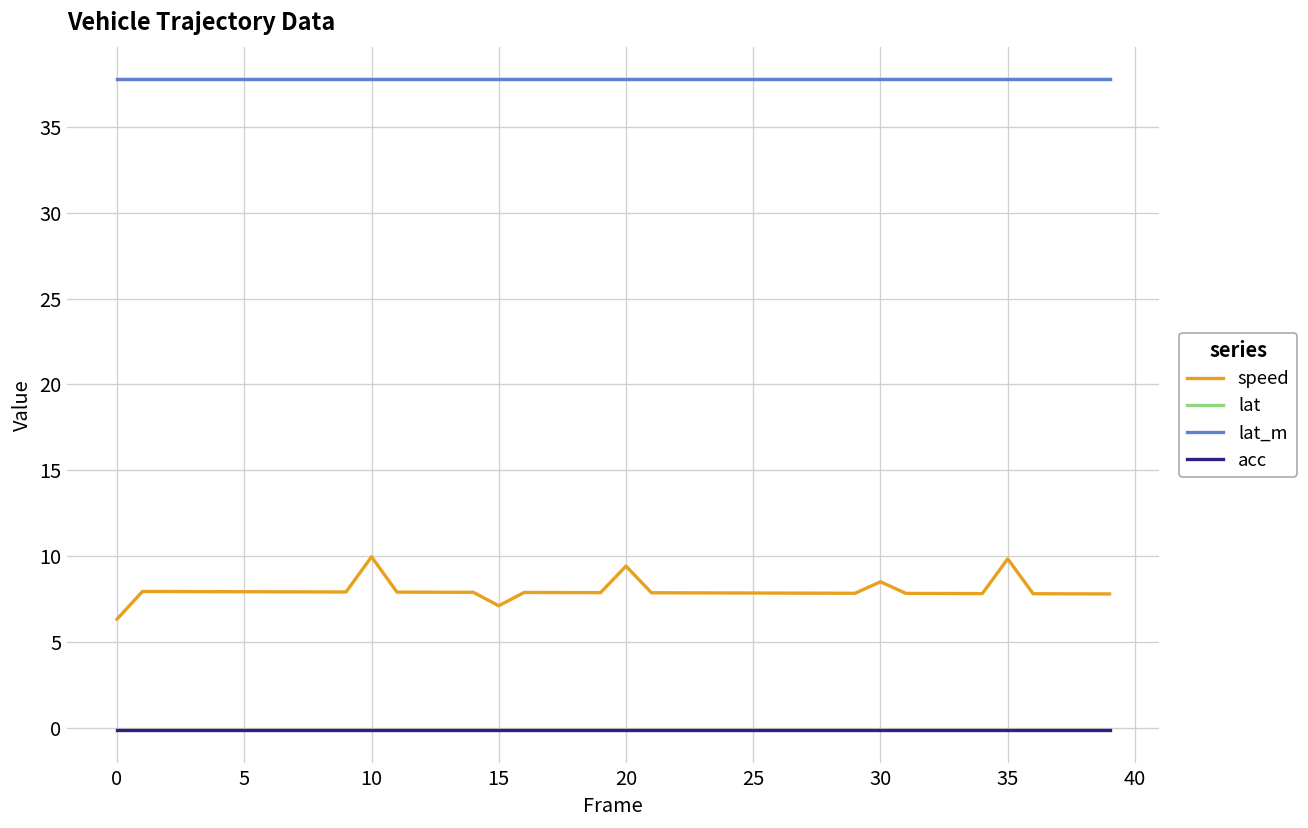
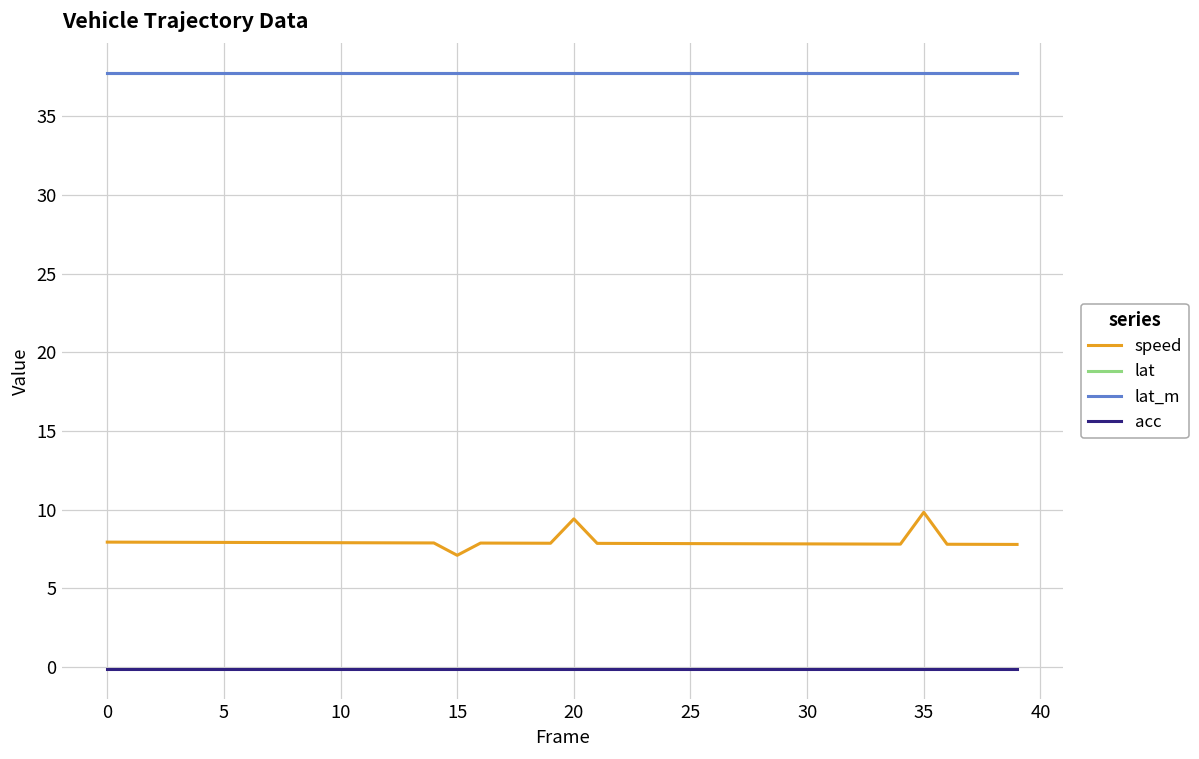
  {
    "speed": {
-     "0": 6.3,
+     "0": 7.9,
      "5": 7.9,
-     "10": 10.0,
+     "10": 7.9,
      "15": 7.1,
      "20": 9.4,
      "25": 7.8,
-     "30": 8.5,
+     "30": 7.8,
      "35": 9.8
    },
    "lat_m": {
      "0": 37.8,
      "5": 37.8,
      "10": 37.8,
      "15": 37.8,
      "20": 37.8,
      "25": 37.8,
      "30": 37.8,
      "35": 37.8
    },
    "acc": {
      "0": -0.2,
      "5": -0.2,
      "10": -0.2,
      "15": -0.2,
      "20": -0.2,
      "25": -0.2,
      "30": -0.2,
      "35": -0.2
    }
  }
